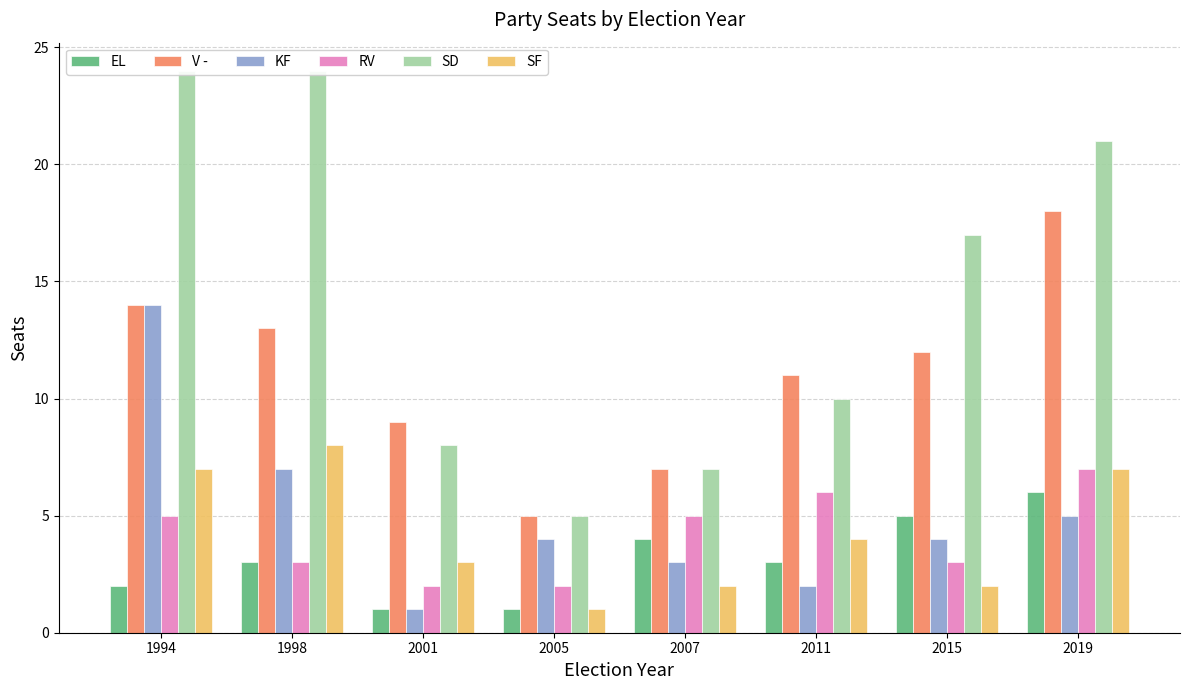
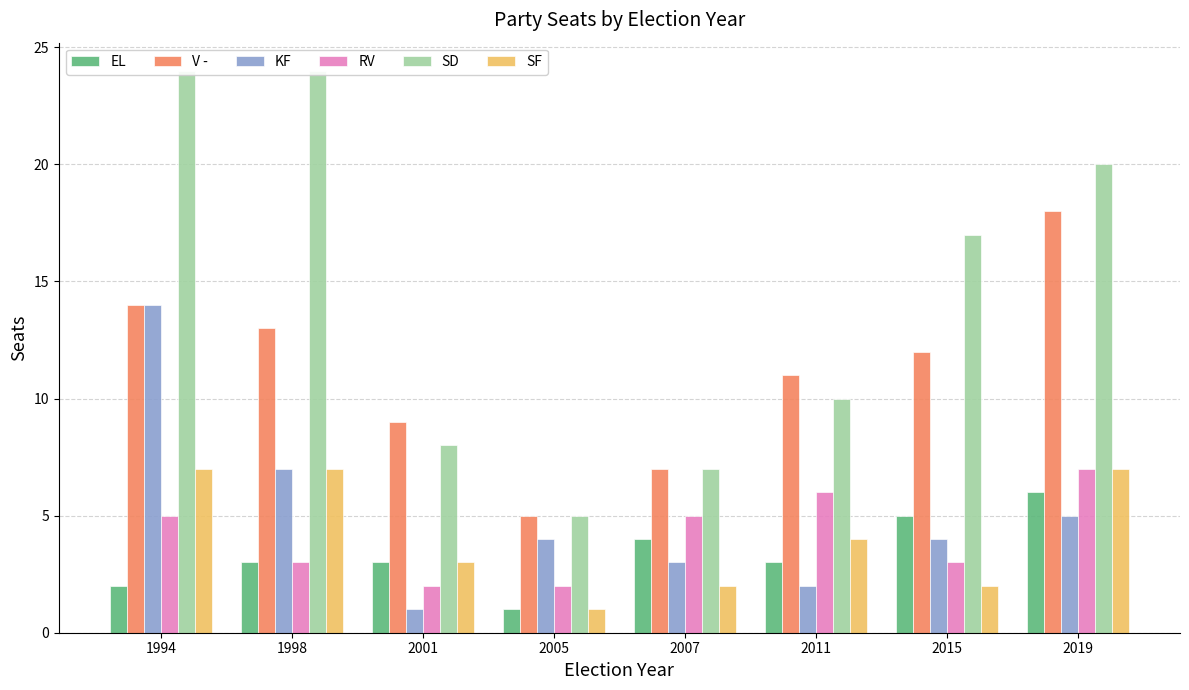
  {
    "EL": {
      "1994": 2,
      "1998": 3,
-     "2001": 1,
+     "2001": 3,
      "2005": 1,
      "2007": 4,
      "2011": 3,
      "2015": 5,
      "2019": 6
    },
    "V -": {
      "1994": 14,
      "1998": 13,
      "2001": 9,
      "2005": 5,
      "2007": 7,
      "2011": 11,
      "2015": 12,
      "2019": 18
    },
    "KF": {
      "1994": 14,
      "1998": 7,
      "2001": 1,
      "2005": 4,
      "2007": 3,
      "2011": 2,
      "2015": 4,
      "2019": 5
    },
    "RV": {
      "1994": 5,
      "1998": 3,
      "2001": 2,
      "2005": 2,
      "2007": 5,
      "2011": 6,
      "2015": 3,
      "2019": 7
    },
    "SD": {
      "2001": 8,
      "2005": 5,
      "2007": 7,
      "2011": 10,
      "2015": 17,
-     "2019": 21
+     "2019": 20
    },
    "SF": {
      "1994": 7,
-     "1998": 8,
+     "1998": 7,
      "2001": 3,
      "2005": 1,
      "2007": 2,
      "2011": 4,
      "2015": 2,
      "2019": 7
    }
  }
